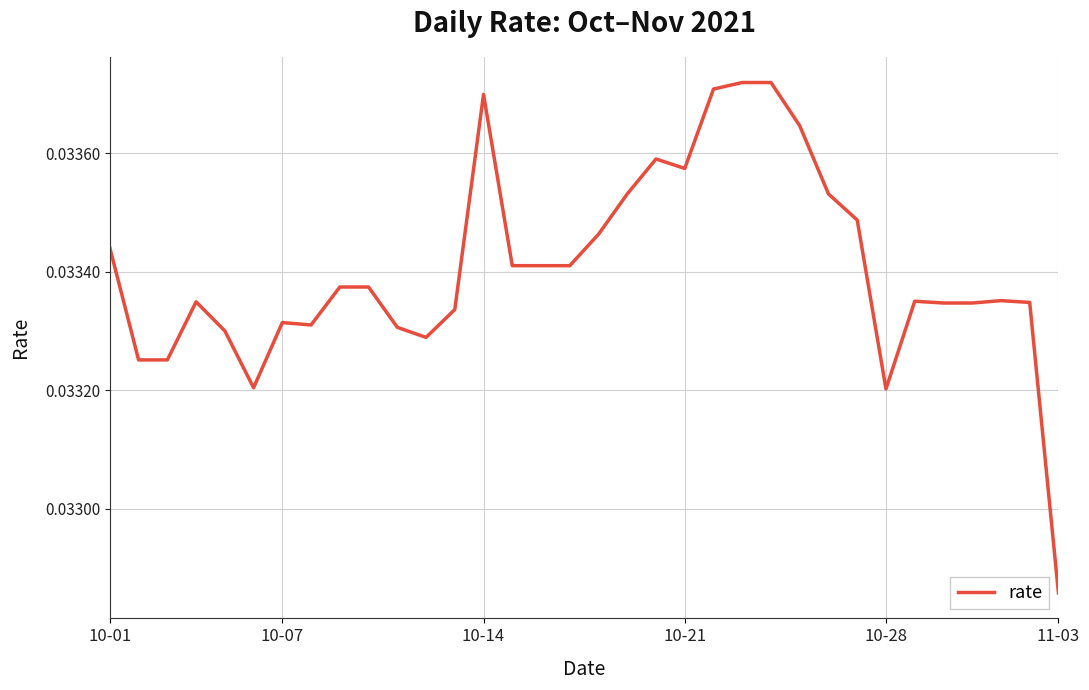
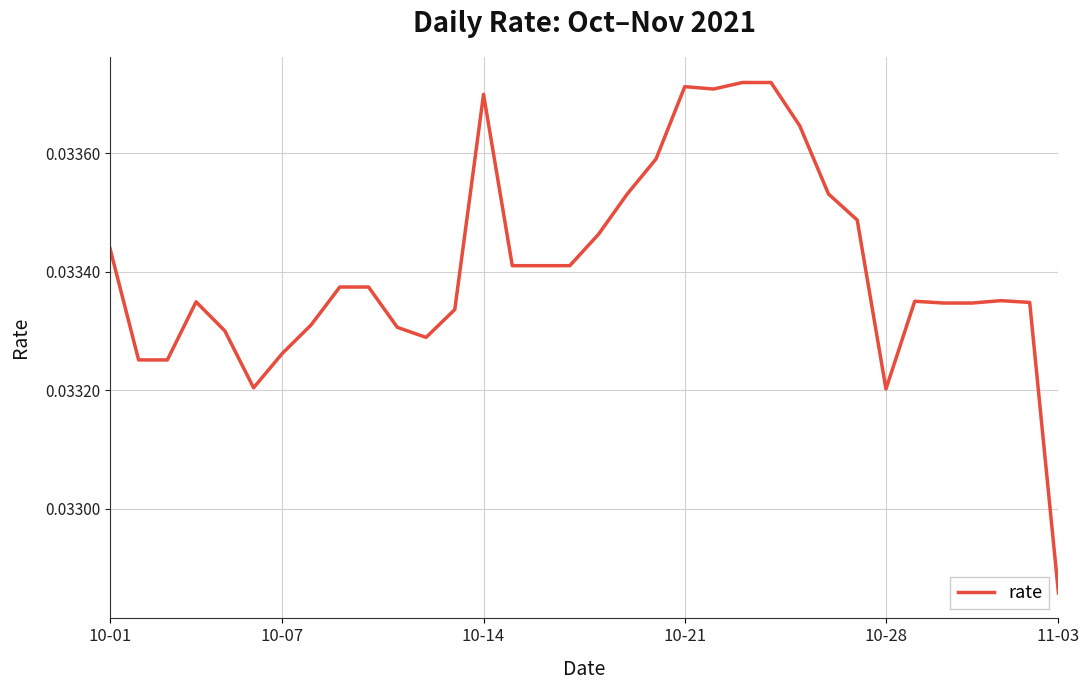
  {
    "10-01": 0.03344,
-   "10-07": 0.03331,
+   "10-07": 0.03326,
    "10-14": 0.03370,
-   "10-21": 0.03357,
+   "10-21": 0.03371,
    "10-28": 0.03320,
    "11-03": 0.03286
  }
